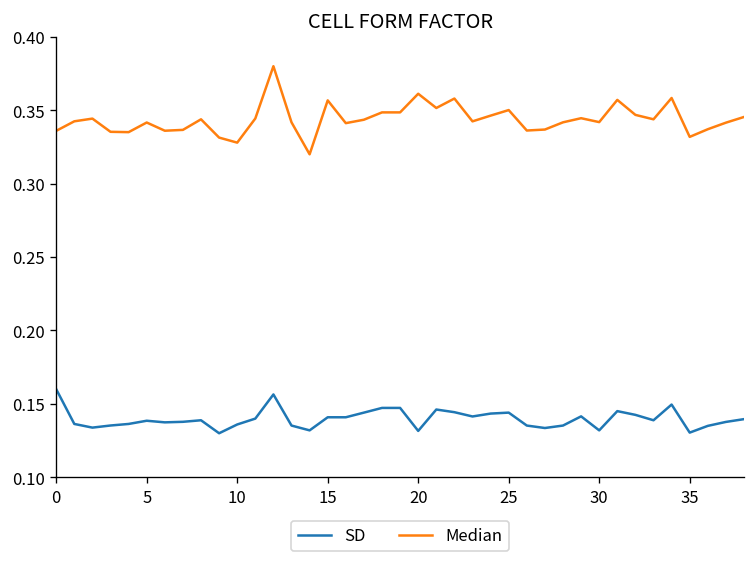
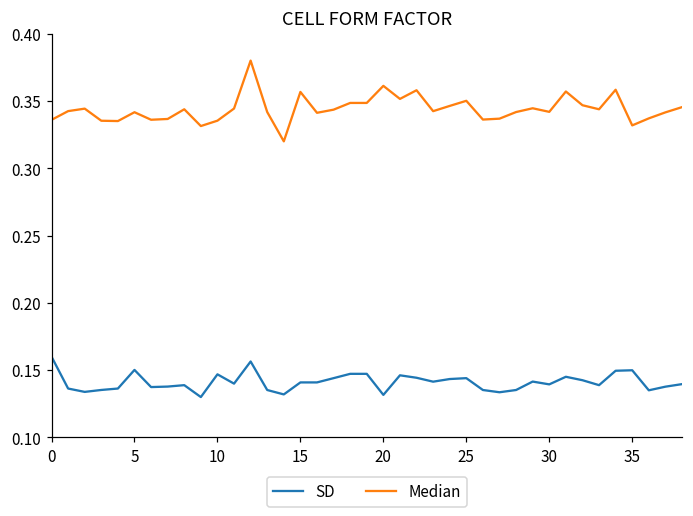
  {
    "SD": {
      "0": 0.160,
-     "5": 0.139,
-     "10": 0.136,
+     "5": 0.150,
+     "10": 0.147,
      "15": 0.141,
      "20": 0.132,
      "25": 0.144,
-     "30": 0.132,
-     "35": 0.130
+     "30": 0.139,
+     "35": 0.150
    },
    "Median": {
      "0": 0.336,
      "5": 0.342,
-     "10": 0.328,
+     "10": 0.335,
      "15": 0.357,
      "20": 0.361,
      "25": 0.350,
      "30": 0.342,
      "35": 0.332
    }
  }
